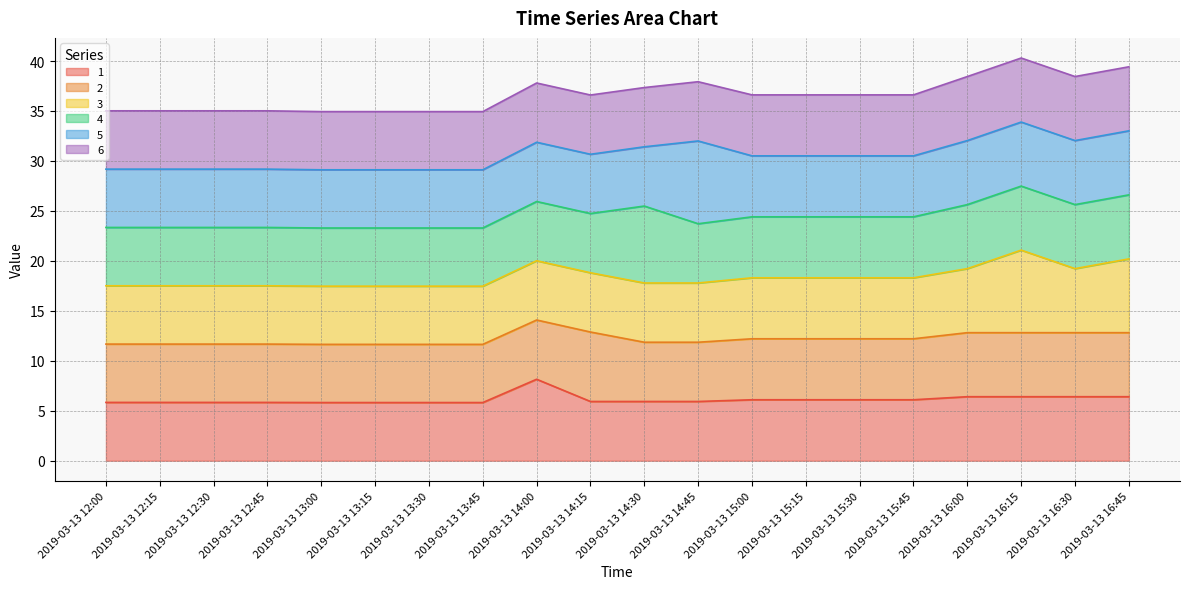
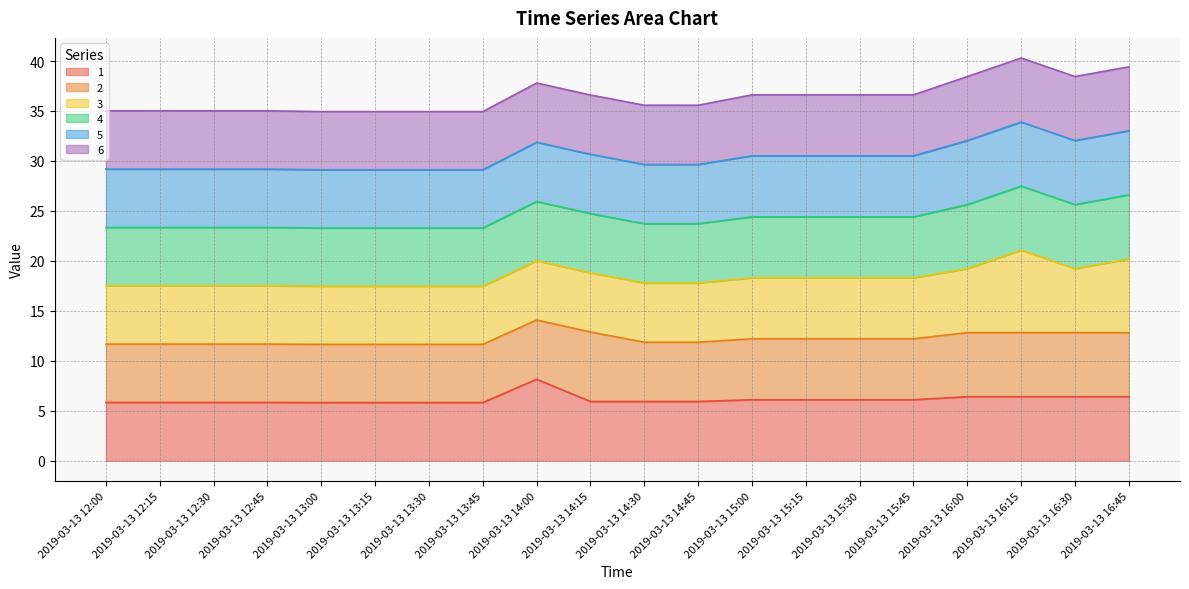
  {
    "4": {
      "2019-03-13 12:00": 6,
      "2019-03-13 12:15": 6,
      "2019-03-13 12:30": 6,
      "2019-03-13 12:45": 6,
      "2019-03-13 13:00": 6,
      "2019-03-13 13:15": 6,
      "2019-03-13 13:30": 6,
      "2019-03-13 13:45": 6,
      "2019-03-13 14:00": 6,
      "2019-03-13 14:15": 6,
-     "2019-03-13 14:30": 8,
+     "2019-03-13 14:30": 6,
      "2019-03-13 14:45": 6,
      "2019-03-13 15:00": 6,
      "2019-03-13 15:15": 6,
      "2019-03-13 15:30": 6,
      "2019-03-13 15:45": 6,
      "2019-03-13 16:00": 6,
      "2019-03-13 16:15": 6,
      "2019-03-13 16:30": 6,
      "2019-03-13 16:45": 6
    },
    "5": {
      "2019-03-13 12:00": 6,
      "2019-03-13 12:15": 6,
      "2019-03-13 12:30": 6,
      "2019-03-13 12:45": 6,
      "2019-03-13 13:00": 6,
      "2019-03-13 13:15": 6,
      "2019-03-13 13:30": 6,
      "2019-03-13 13:45": 6,
      "2019-03-13 14:00": 6,
      "2019-03-13 14:15": 6,
      "2019-03-13 14:30": 6,
-     "2019-03-13 14:45": 8,
+     "2019-03-13 14:45": 6,
      "2019-03-13 15:00": 6,
      "2019-03-13 15:15": 6,
      "2019-03-13 15:30": 6,
      "2019-03-13 15:45": 6,
      "2019-03-13 16:00": 6,
      "2019-03-13 16:15": 6,
      "2019-03-13 16:30": 6,
      "2019-03-13 16:45": 6
    },
    "6": {
      "2019-03-13 12:15": 6,
      "2019-03-13 12:30": 6,
      "2019-03-13 12:45": 6,
      "2019-03-13 13:00": 6,
      "2019-03-13 13:15": 6,
      "2019-03-13 13:30": 6,
      "2019-03-13 13:45": 6,
      "2019-03-13 14:00": 6,
      "2019-03-13 14:15": 6,
      "2019-03-13 14:30": 6,
      "2019-03-13 14:45": 6,
      "2019-03-13 15:00": 6,
      "2019-03-13 15:15": 6,
      "2019-03-13 15:30": 6,
      "2019-03-13 15:45": 6,
      "2019-03-13 16:00": 6,
      "2019-03-13 16:15": 6,
      "2019-03-13 16:30": 6,
      "2019-03-13 16:45": 6
    }
  }
